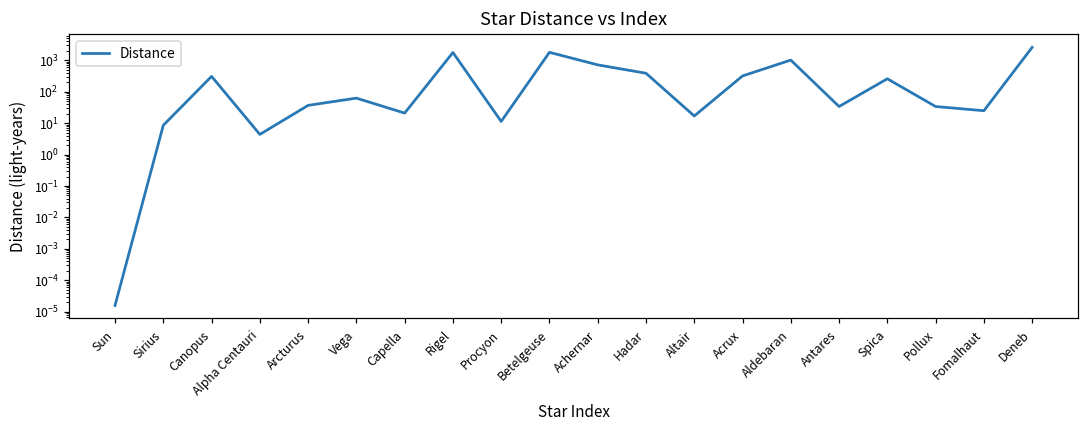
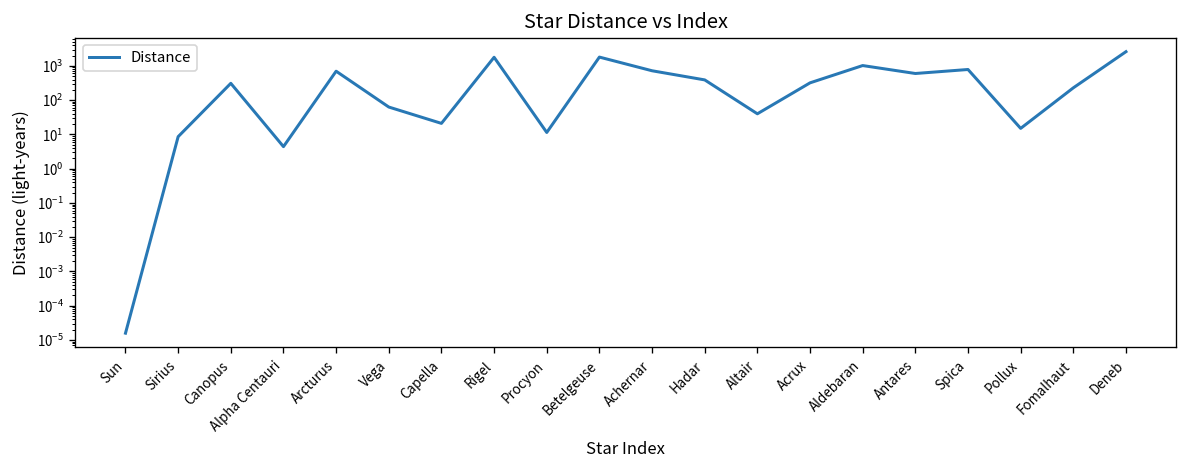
  {
    "Sun": 0.00002,
    "Sirius": 9,
    "Canopus": 300,
    "Alpha Centauri": 4,
-   "Arcturus": 40,
+   "Arcturus": 700,
    "Vega": 60,
    "Capella": 20,
    "Rigel": 2000,
    "Procyon": 11,
    "Betelgeuse": 2000,
    "Achernar": 700,
    "Hadar": 400,
-   "Altair": 20,
+   "Altair": 40,
    "Acrux": 300,
    "Aldebaran": 1000,
-   "Antares": 30,
-   "Spica": 300,
-   "Pollux": 30,
-   "Fomalhaut": 30,
+   "Antares": 600,
+   "Spica": 800,
+   "Pollux": 20,
+   "Fomalhaut": 200,
    "Deneb": 3000
  }
